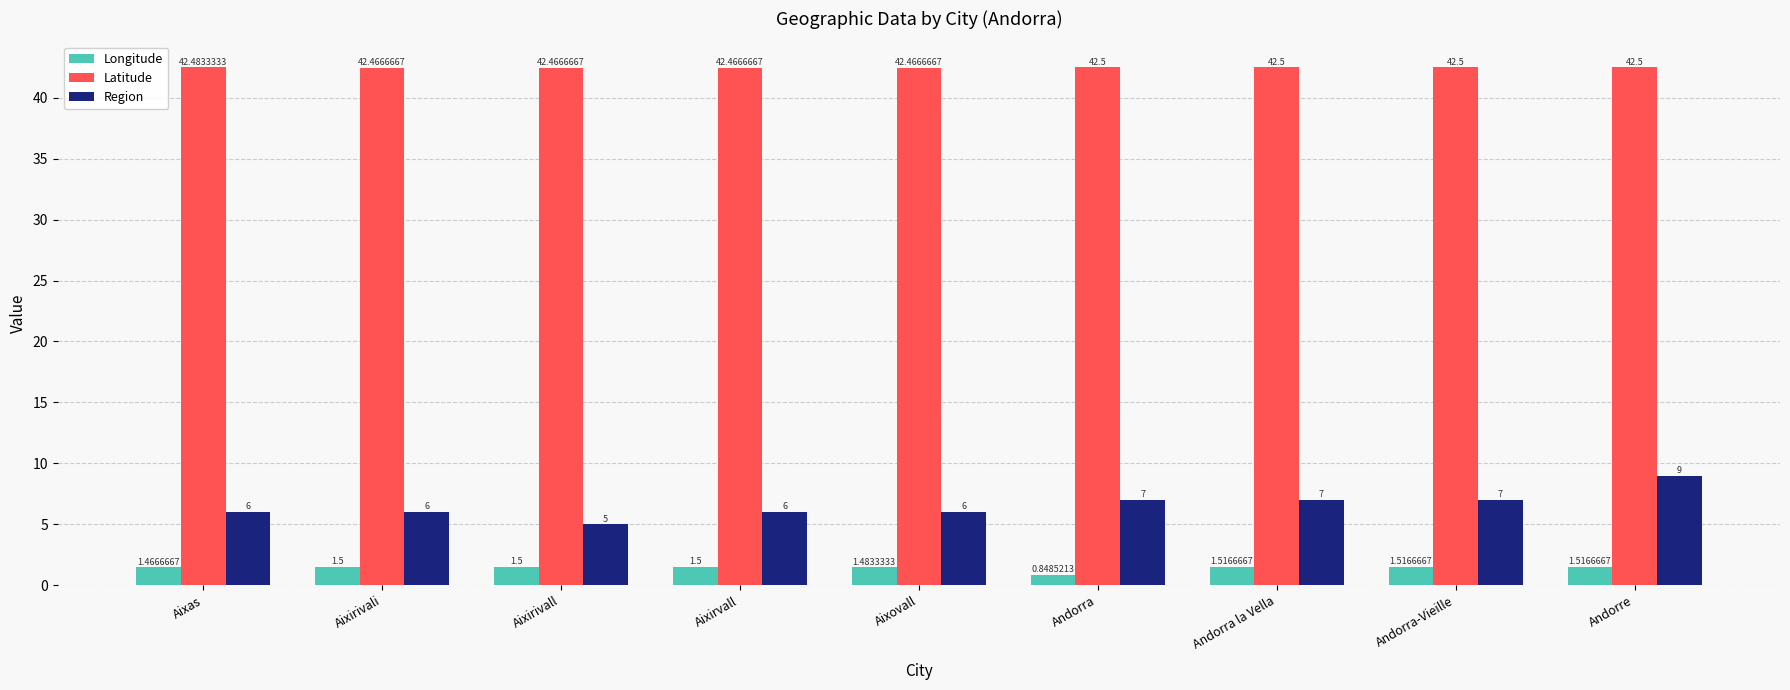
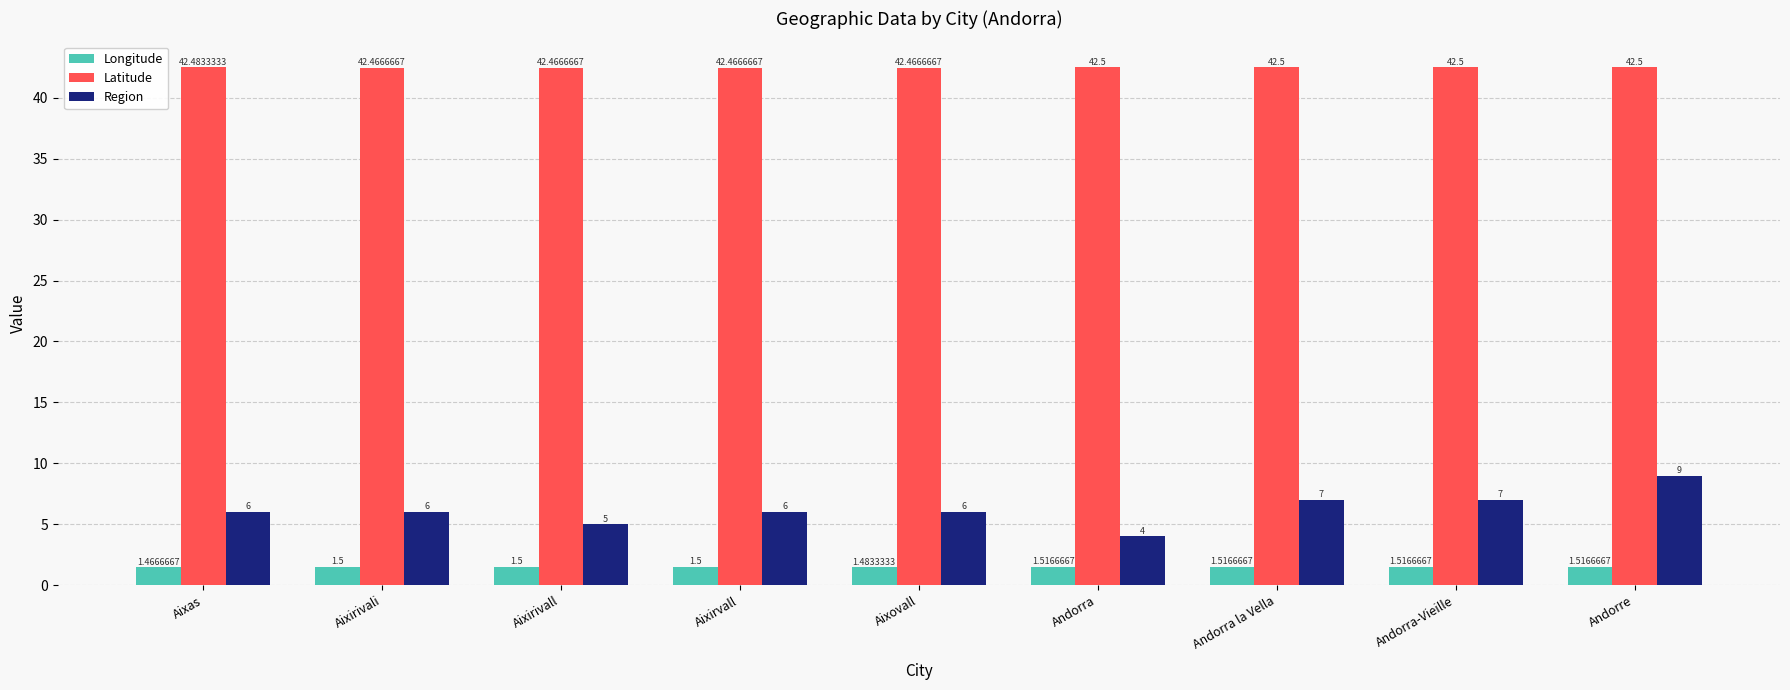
  {
    "Longitude": {
      "Aixas": 1.4666667,
      "Aixirivali": 1.5,
      "Aixirivall": 1.5,
      "Aixirvall": 1.5,
      "Aixovall": 1.4833333,
-     "Andorra": 0.8485213,
+     "Andorra": 1.5166667,
      "Andorra la Vella": 1.5166667,
      "Andorra-Vieille": 1.5166667,
      "Andorre": 1.5166667
    },
    "Latitude": {
      "Aixas": 42.4833333,
      "Aixirivali": 42.4666667,
      "Aixirivall": 42.4666667,
      "Aixirvall": 42.4666667,
      "Aixovall": 42.4666667,
      "Andorra": 42.5,
      "Andorra la Vella": 42.5,
      "Andorra-Vieille": 42.5,
      "Andorre": 42.5
    },
    "Region": {
      "Aixas": 6,
      "Aixirivali": 6,
      "Aixirivall": 5,
      "Aixirvall": 6,
      "Aixovall": 6,
-     "Andorra": 7,
+     "Andorra": 4,
      "Andorra la Vella": 7,
      "Andorra-Vieille": 7,
      "Andorre": 9
    }
  }
